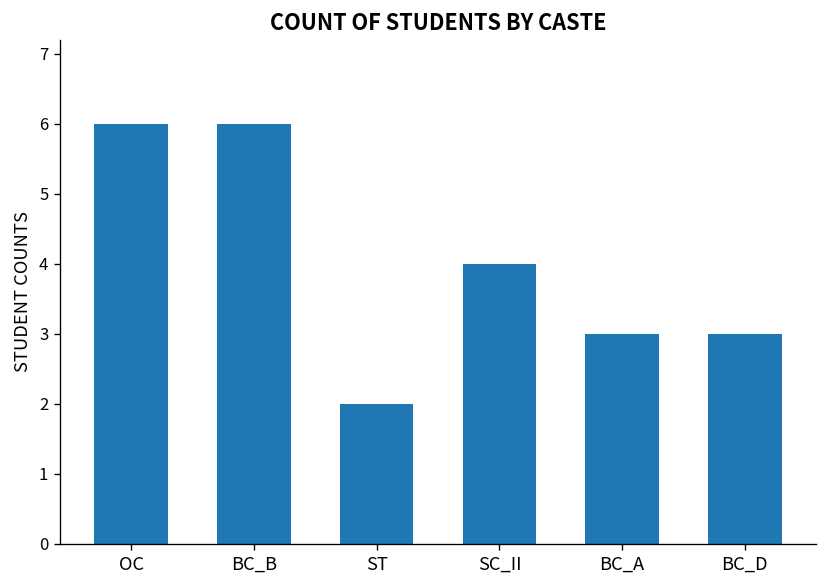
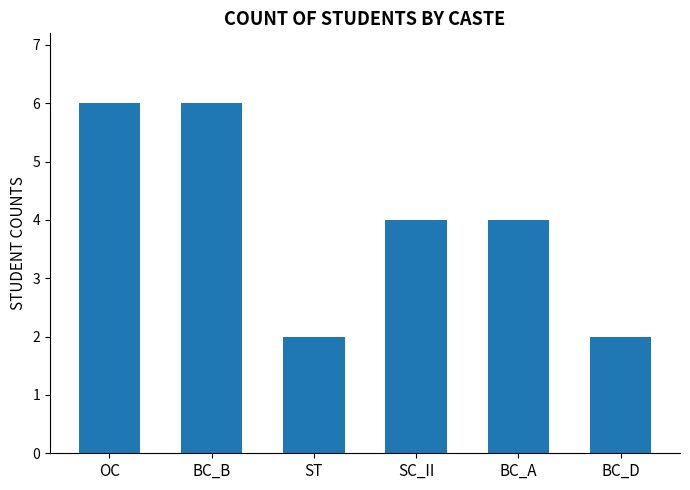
  {
    "OC": 6,
    "BC_B": 6,
    "ST": 2,
    "SC_II": 4,
-   "BC_A": 3,
-   "BC_D": 3
+   "BC_A": 4,
+   "BC_D": 2
  }
